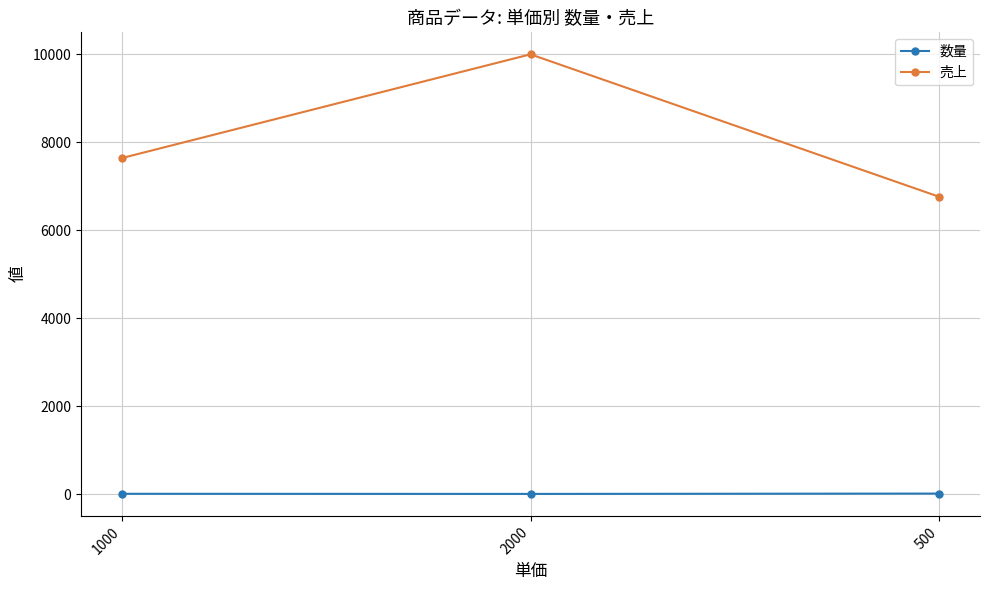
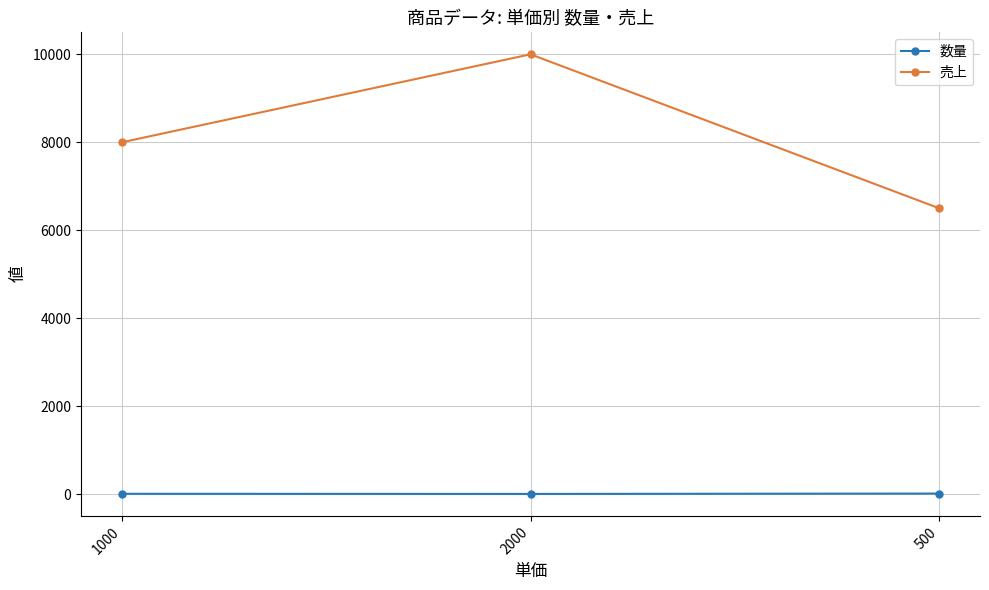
  {
    "数量": {
      "1000": 0,
      "2000": 0,
      "500": 0
    },
    "売上": {
-     "1000": 7600,
+     "1000": 8000,
      "2000": 10000,
-     "500": 6800
+     "500": 6500
    }
  }
